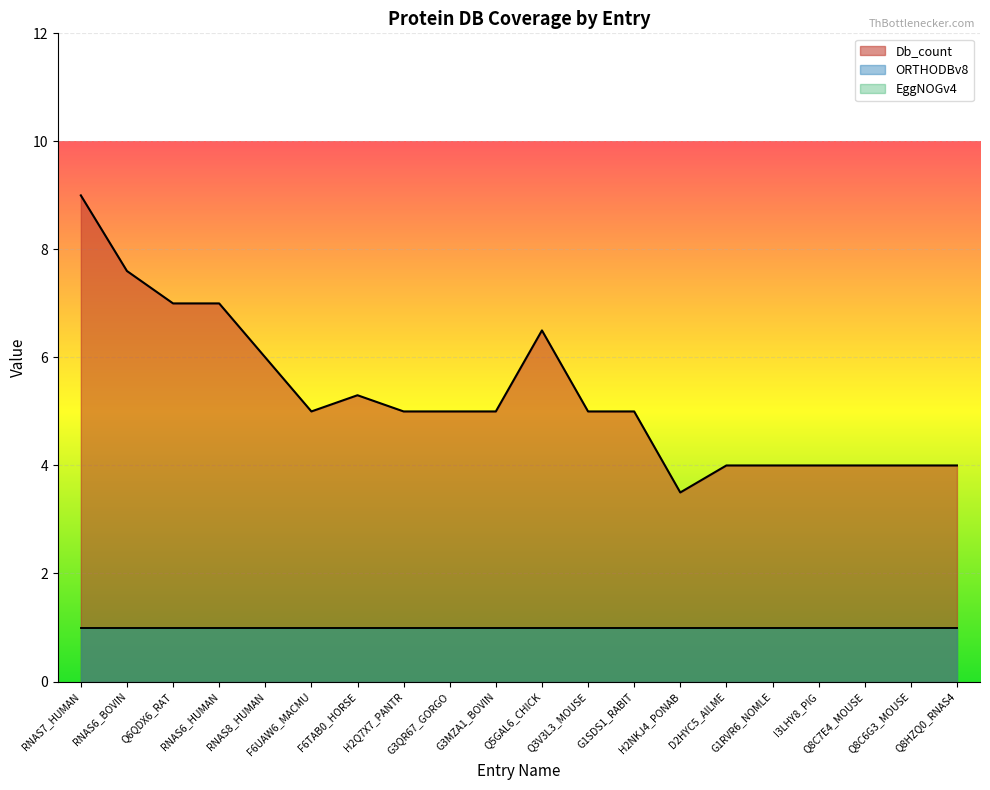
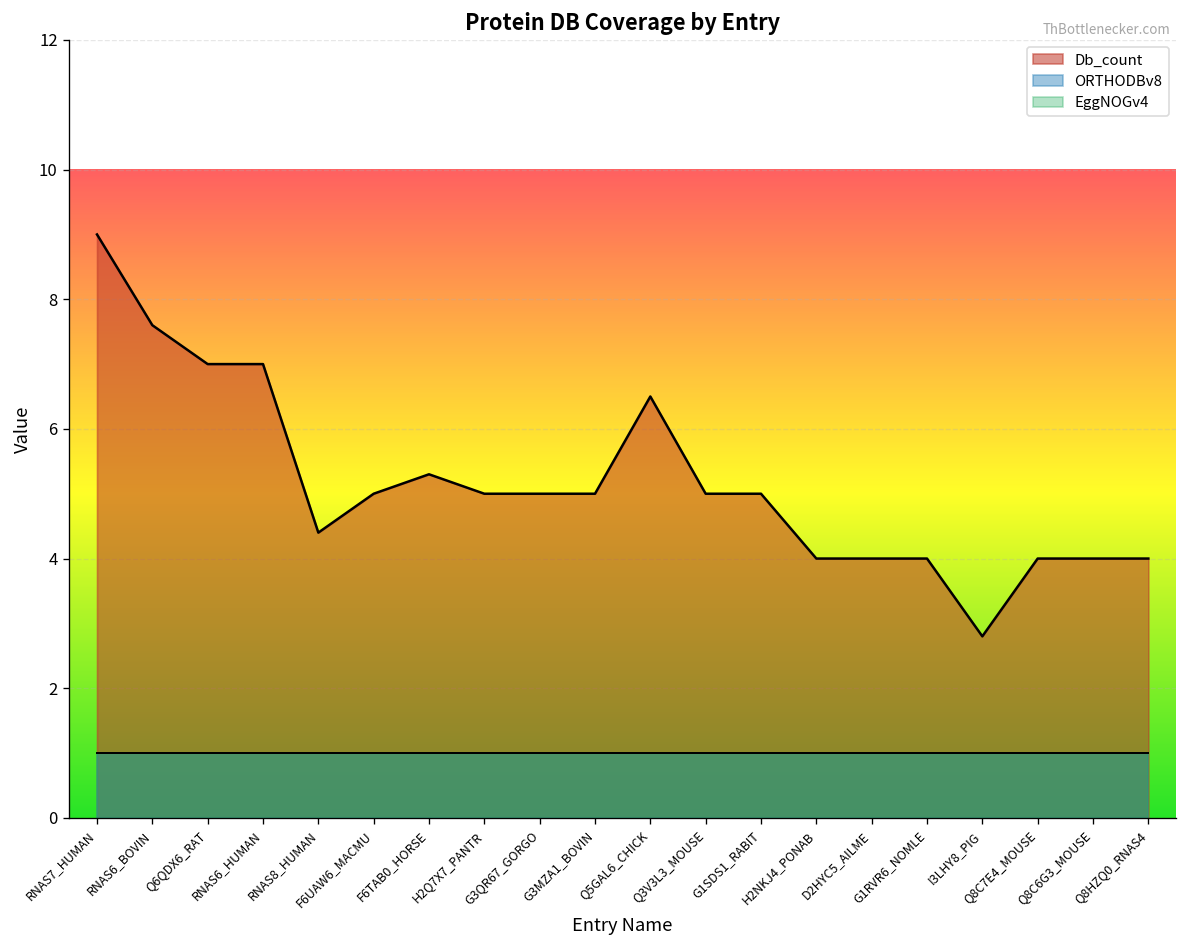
  {
    "Db_count": {
      "RNAS7_HUMAN": 9.0,
      "RNAS6_BOVIN": 7.6,
      "Q6QDX6_RAT": 7.0,
      "RNAS6_HUMAN": 7.0,
-     "RNAS8_HUMAN": 6.0,
+     "RNAS8_HUMAN": 4.4,
      "F6UAW6_MACMU": 5.0,
      "F6TAB0_HORSE": 5.3,
      "H2Q7X7_PANTR": 5.0,
      "G3QR67_GORGO": 5.0,
      "G3MZA1_BOVIN": 5.0,
      "Q5GAL6_CHICK": 6.5,
      "Q3V3L3_MOUSE": 5.0,
      "G1SDS1_RABIT": 5.0,
-     "H2NKJ4_PONAB": 3.5,
+     "H2NKJ4_PONAB": 4.0,
      "D2HYC5_AILME": 4.0,
      "G1RVR6_NOMLE": 4.0,
-     "I3LHY8_PIG": 4.0,
+     "I3LHY8_PIG": 2.8,
      "Q8C7E4_MOUSE": 4.0,
      "Q8C6G3_MOUSE": 4.0,
      "Q8HZQ0_RNAS4": 4.0
    },
    "EggNOGv4": {
      "RNAS7_HUMAN": 1.0,
      "RNAS6_BOVIN": 1.0,
      "Q6QDX6_RAT": 1.0,
      "RNAS6_HUMAN": 1.0,
      "RNAS8_HUMAN": 1.0,
      "F6UAW6_MACMU": 1.0,
      "F6TAB0_HORSE": 1.0,
      "H2Q7X7_PANTR": 1.0,
      "G3QR67_GORGO": 1.0,
      "G3MZA1_BOVIN": 1.0,
      "Q5GAL6_CHICK": 1.0,
      "Q3V3L3_MOUSE": 1.0,
      "G1SDS1_RABIT": 1.0,
      "H2NKJ4_PONAB": 1.0,
      "D2HYC5_AILME": 1.0,
      "G1RVR6_NOMLE": 1.0,
      "I3LHY8_PIG": 1.0,
      "Q8C7E4_MOUSE": 1.0,
      "Q8C6G3_MOUSE": 1.0,
      "Q8HZQ0_RNAS4": 1.0
    }
  }
